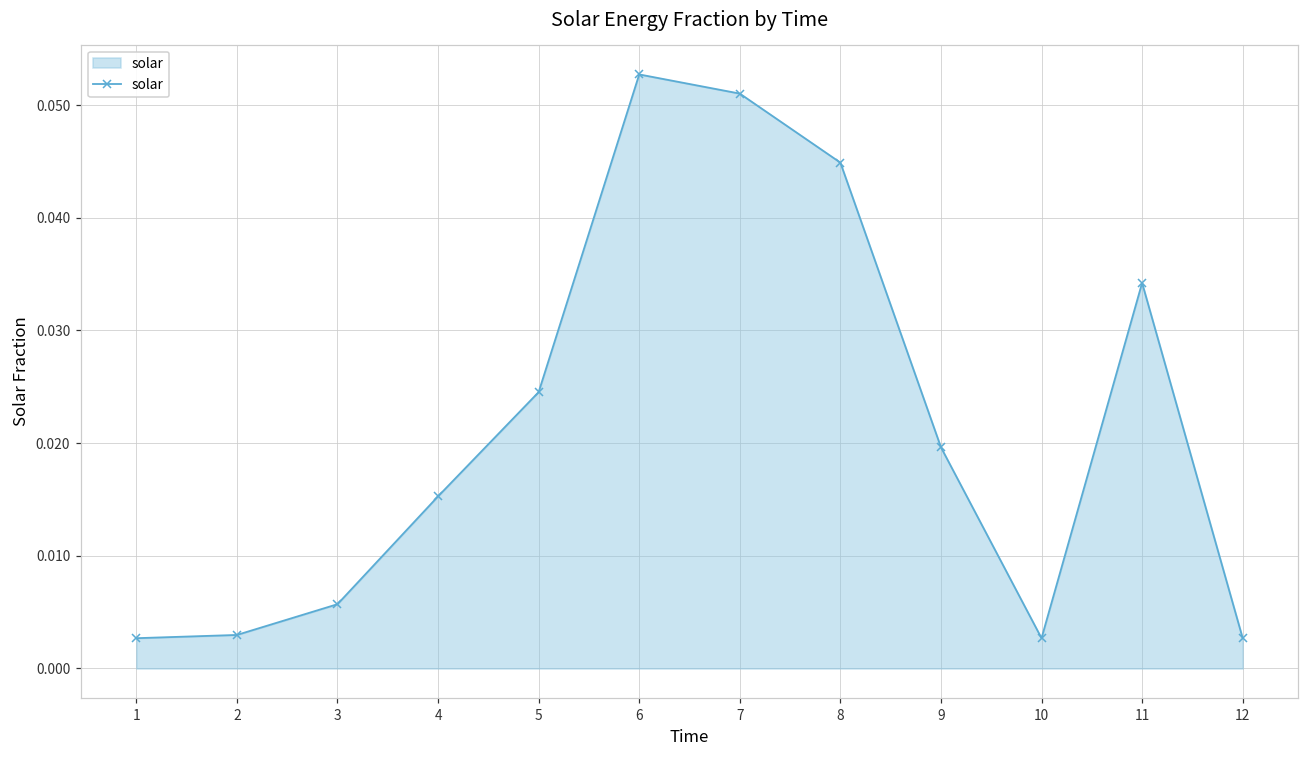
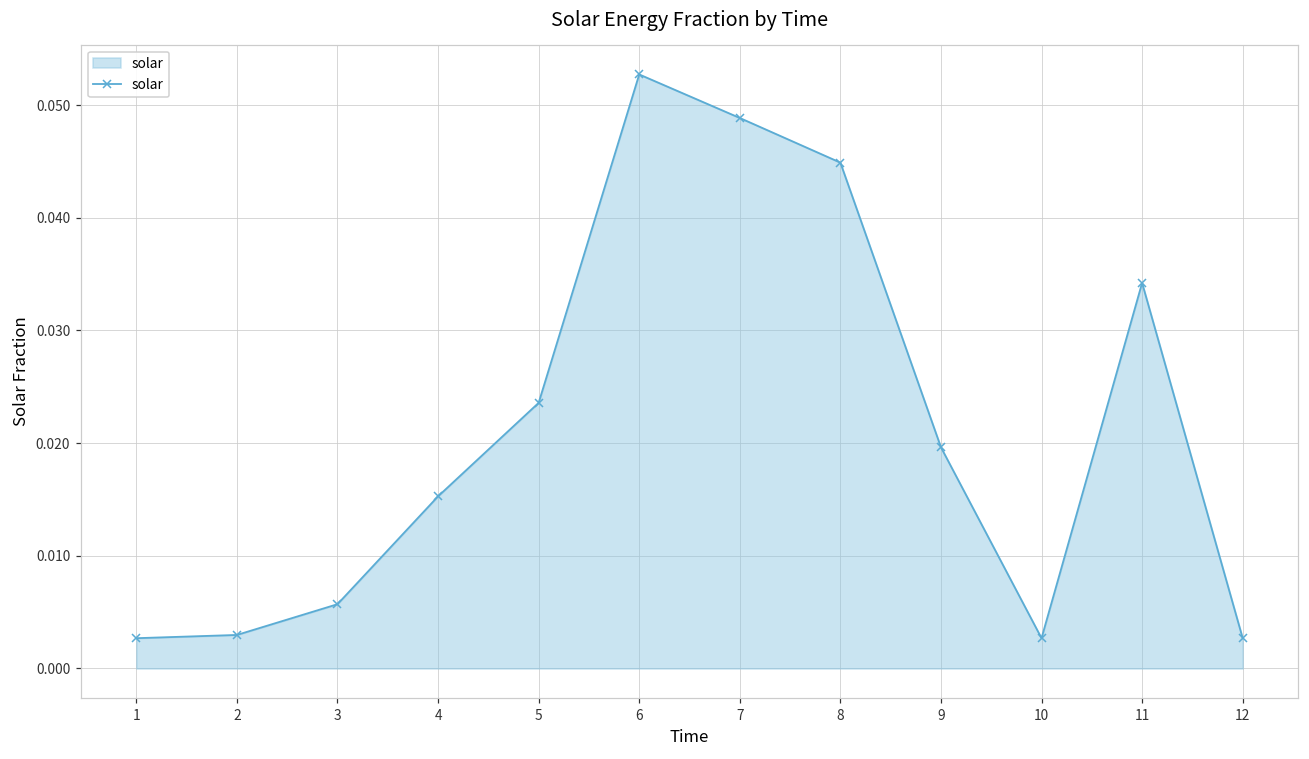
  {
    "1": 0.0027,
    "2": 0.0030,
    "3": 0.0057,
    "4": 0.0153,
-   "5": 0.0245,
+   "5": 0.0236,
    "6": 0.0527,
-   "7": 0.0510,
+   "7": 0.0489,
    "8": 0.0449,
    "9": 0.0196,
    "10": 0.0027,
    "11": 0.0342,
    "12": 0.0027
  }
